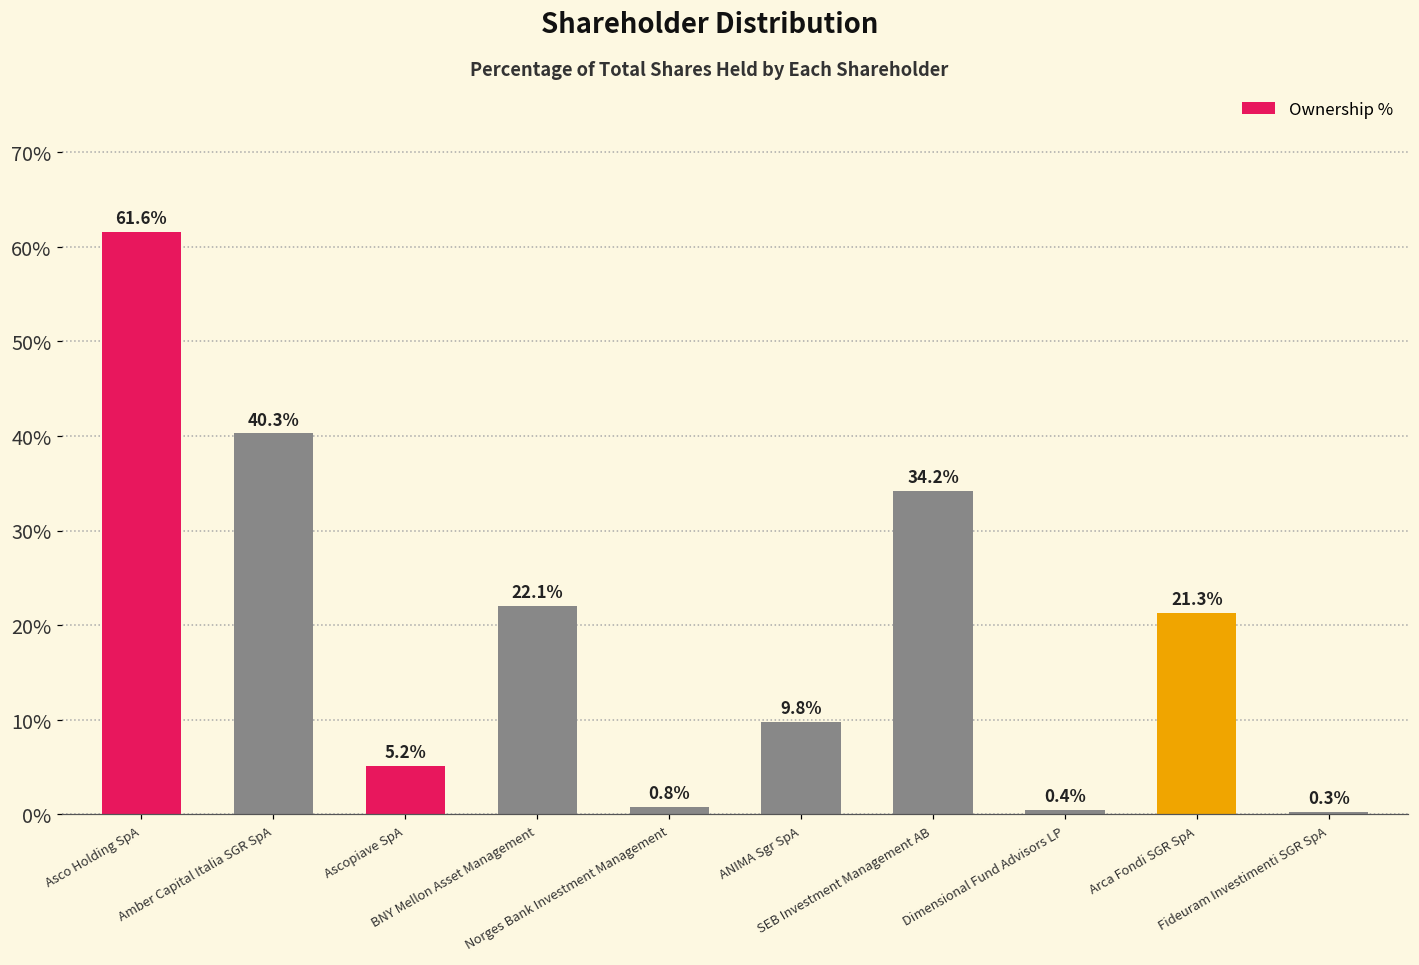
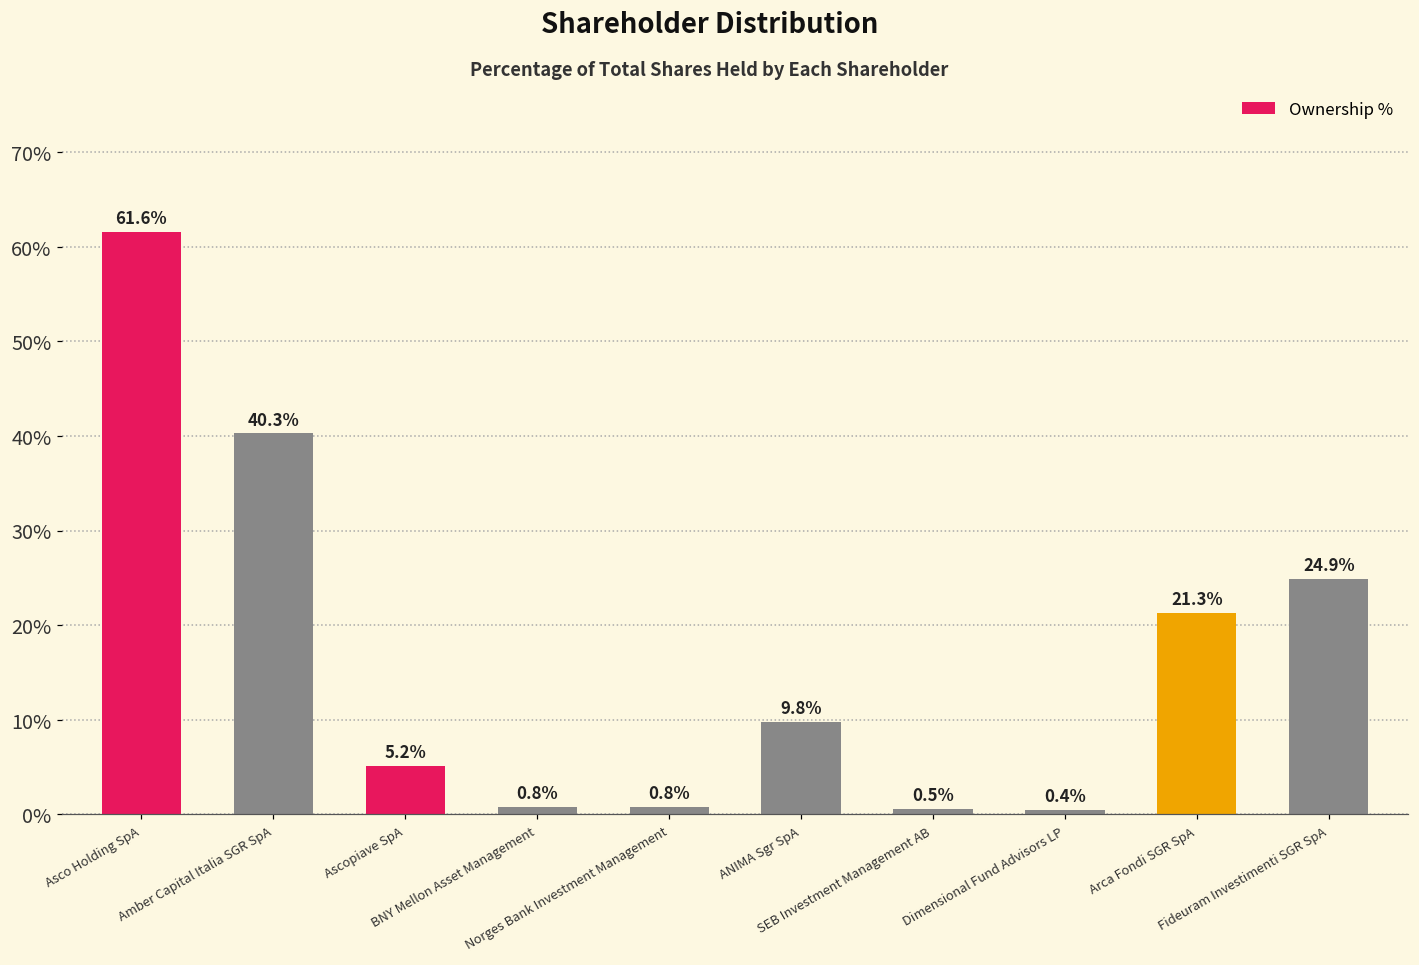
  {
    "Asco Holding SpA": "61.6%",
    "Amber Capital Italia SGR SpA": "40.3%",
    "Ascopiave SpA": "5.2%",
-   "BNY Mellon Asset Management": "22.1%",
+   "BNY Mellon Asset Management": "0.8%",
    "Norges Bank Investment Management": "0.8%",
    "ANIMA Sgr SpA": "9.8%",
-   "SEB Investment Management AB": "34.2%",
+   "SEB Investment Management AB": "0.5%",
    "Dimensional Fund Advisors LP": "0.4%",
    "Arca Fondi SGR SpA": "21.3%",
-   "Fideuram Investimenti SGR SpA": "0.3%"
+   "Fideuram Investimenti SGR SpA": "24.9%"
  }
